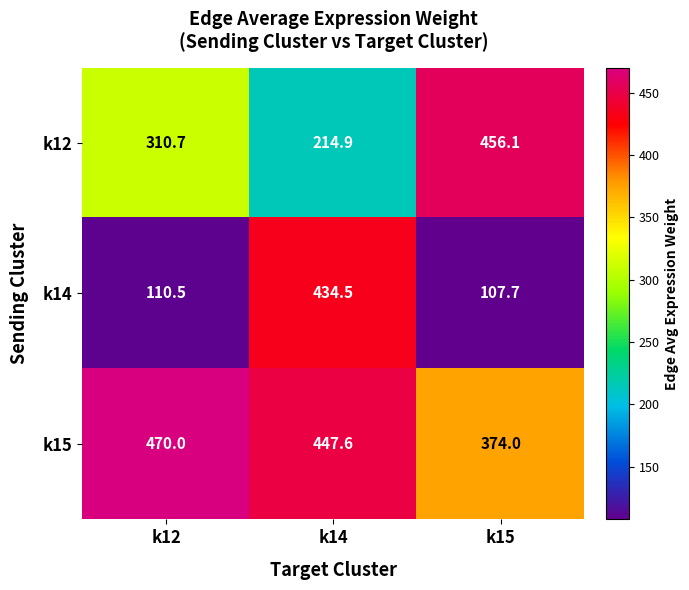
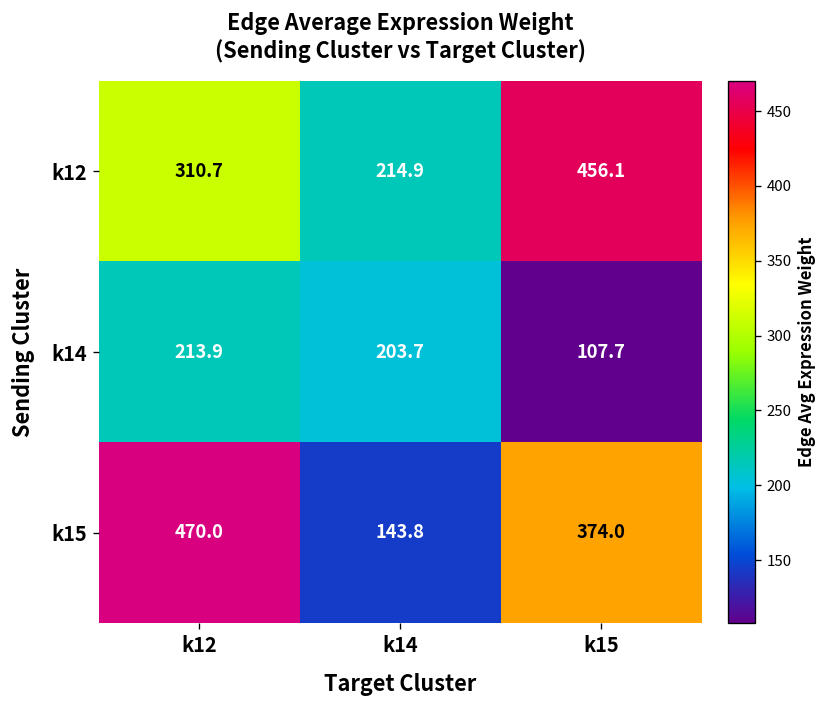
  {
    "k12": {
      "k12": 310.7,
      "k14": 214.9,
      "k15": 456.1
    },
    "k14": {
-     "k12": 110.5,
-     "k14": 434.5,
+     "k12": 213.9,
+     "k14": 203.7,
      "k15": 107.7
    },
    "k15": {
      "k12": 470.0,
-     "k14": 447.6,
+     "k14": 143.8,
      "k15": 374.0
    }
  }
